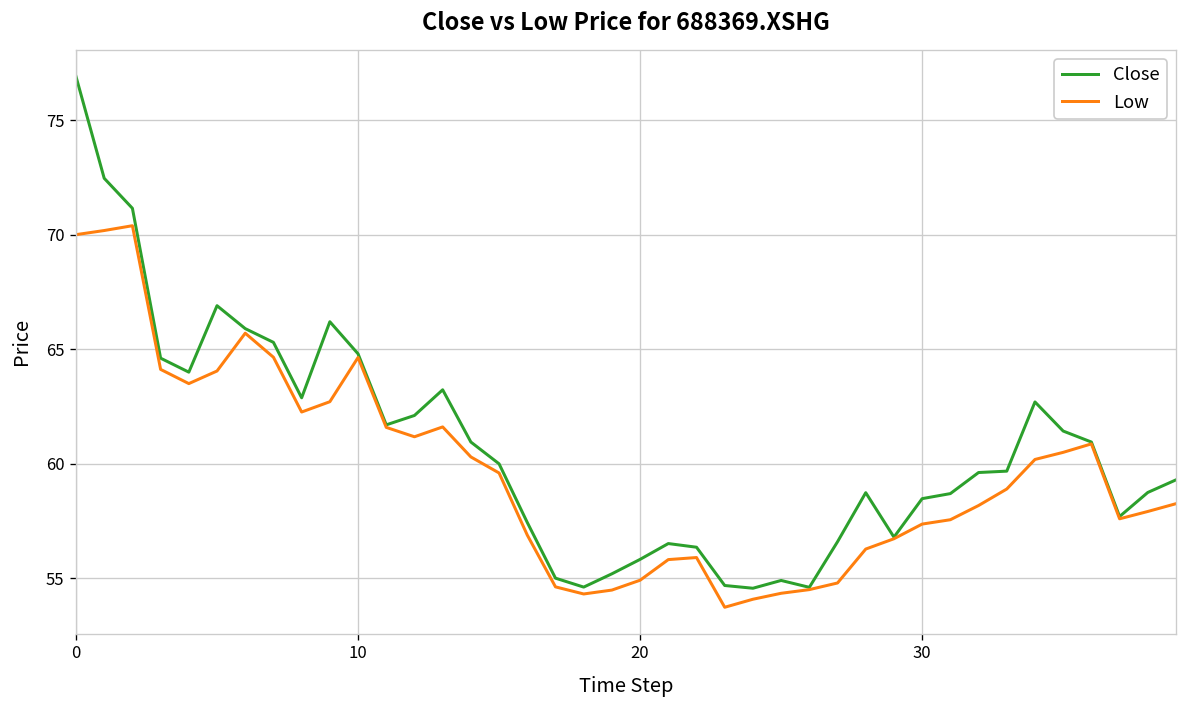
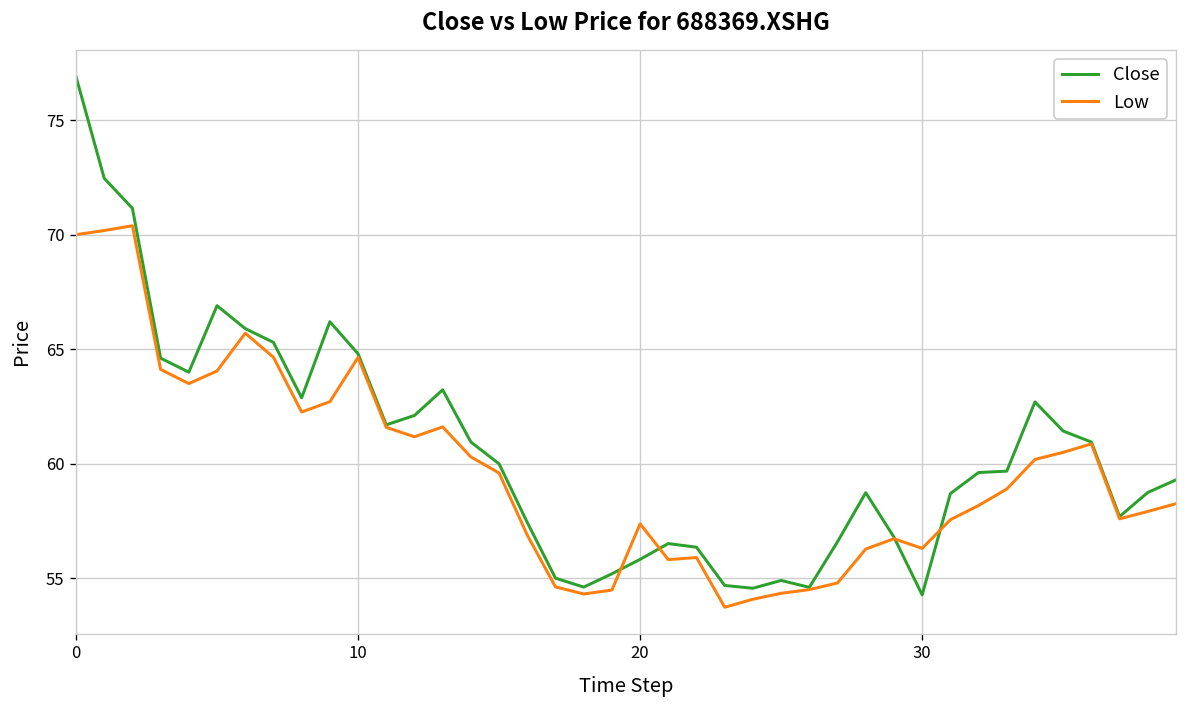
  {
    "Close": {
      "0": 76.9,
      "10": 64.8,
      "20": 55.8,
-     "30": 58.5
+     "30": 54.3
    },
    "Low": {
      "0": 70.0,
      "10": 64.6,
-     "20": 54.9,
-     "30": 57.4
+     "20": 57.4,
+     "30": 56.3
    }
  }
